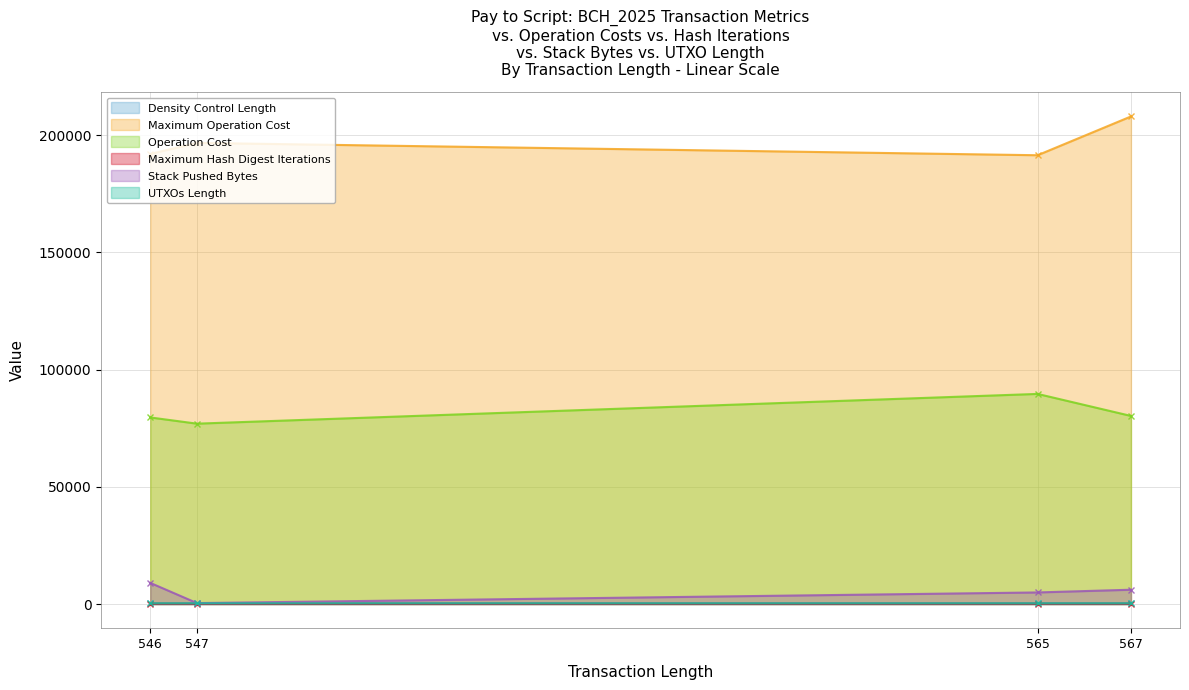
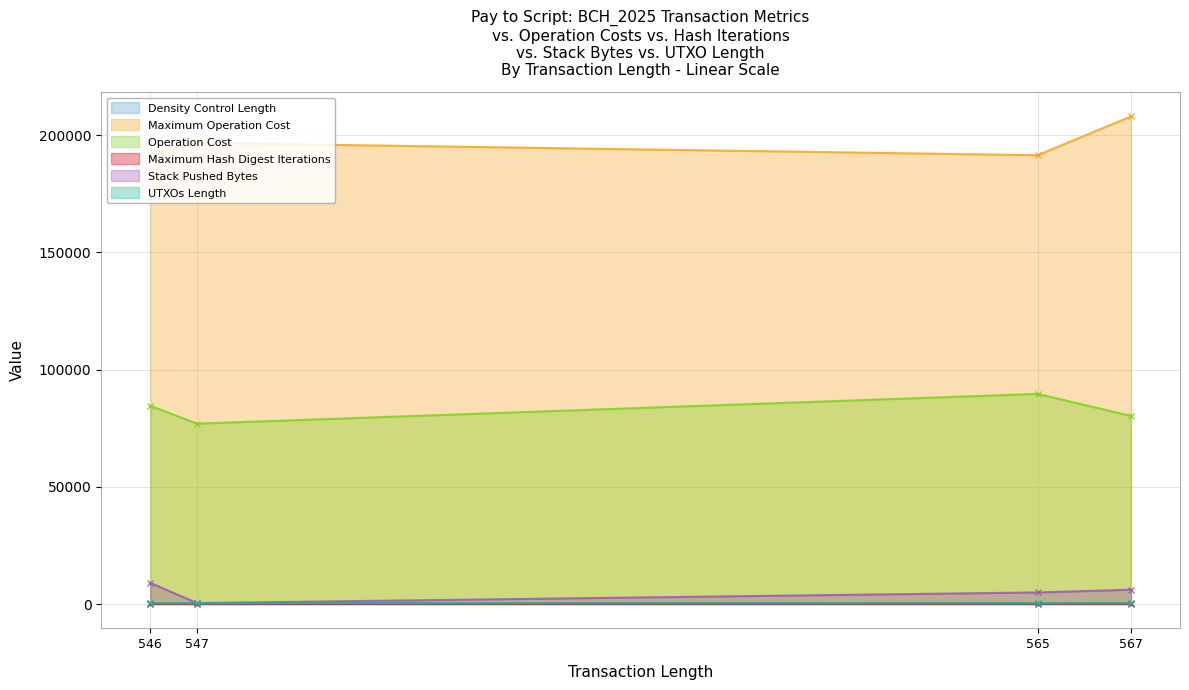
  {
    "Maximum Operation Cost": {
      "565": 191000,
      "567": 208000
    },
    "Operation Cost": {
-     "546": 80000,
+     "546": 85000,
      "547": 77000,
      "565": 90000,
      "567": 80000
    },
    "Stack Pushed Bytes": {
      "546": 9000,
      "565": 5000,
      "567": 6000
    }
  }
